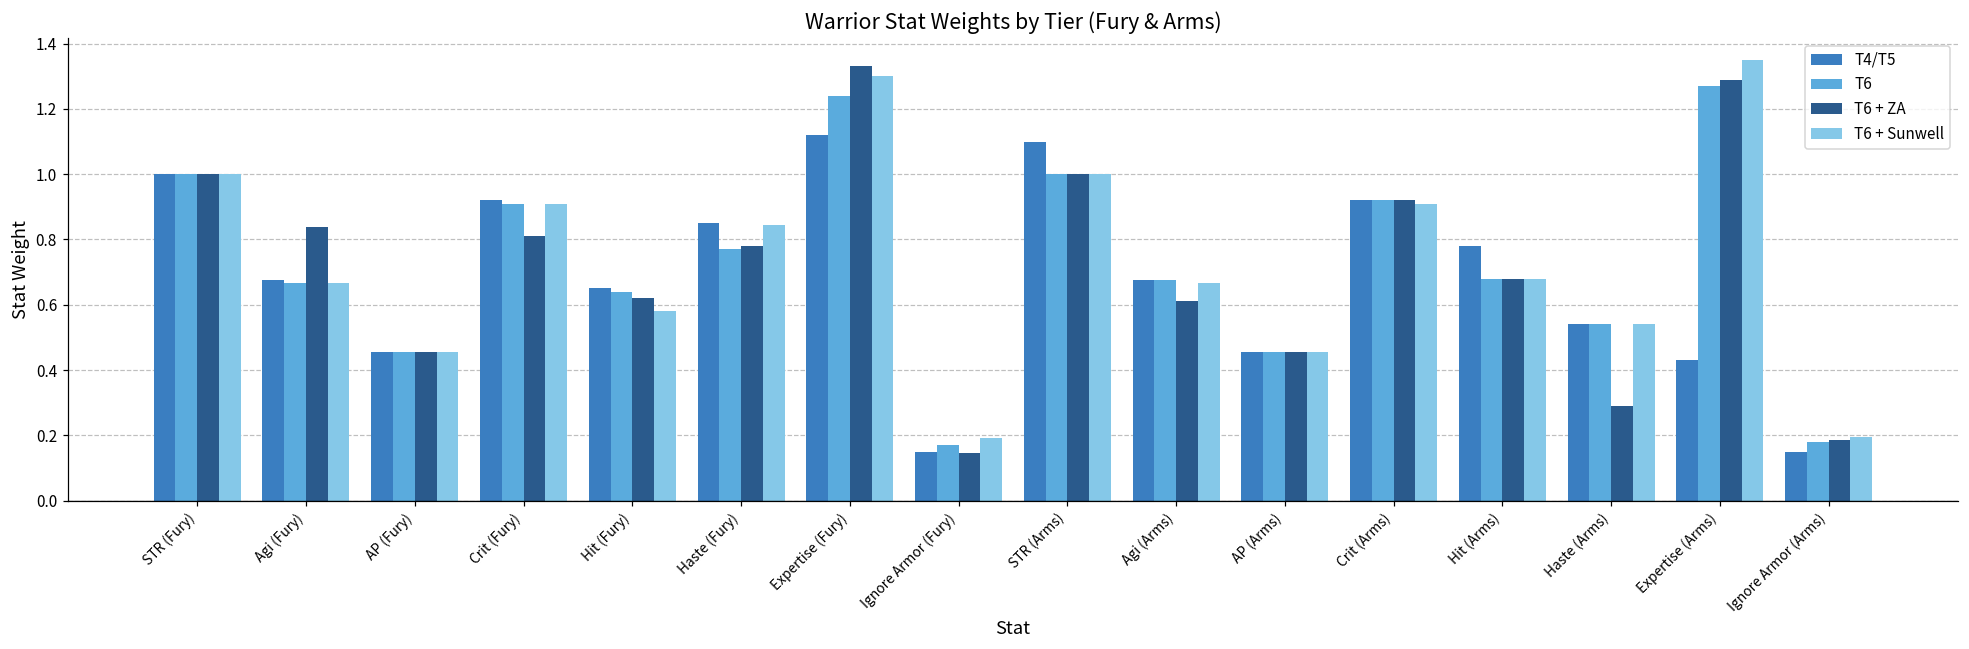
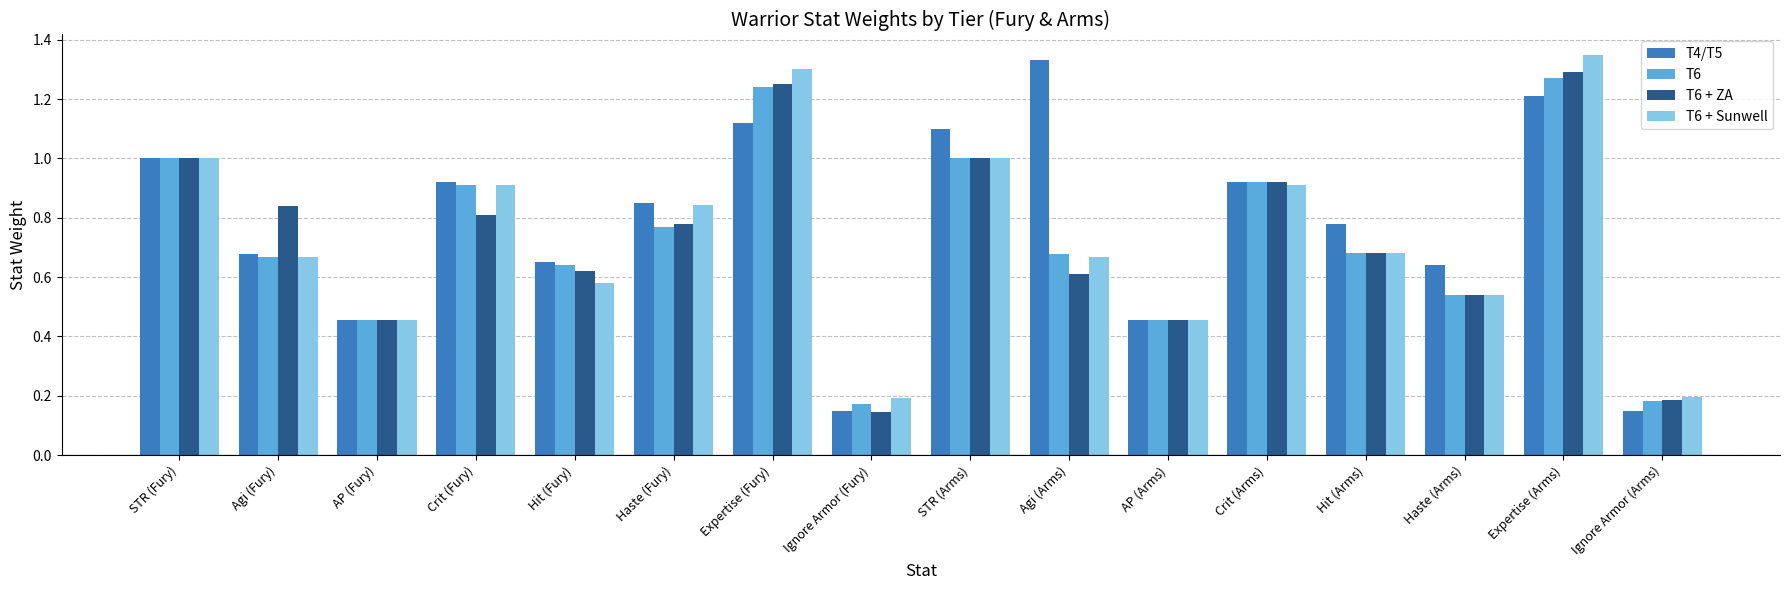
  {
    "T4/T5": {
      "STR (Fury)": 1.00,
      "Agi (Fury)": 0.68,
      "AP (Fury)": 0.45,
      "Crit (Fury)": 0.92,
      "Hit (Fury)": 0.65,
      "Haste (Fury)": 0.85,
      "Expertise (Fury)": 1.12,
      "Ignore Armor (Fury)": 0.15,
      "STR (Arms)": 1.10,
-     "Agi (Arms)": 0.68,
+     "Agi (Arms)": 1.33,
      "AP (Arms)": 0.45,
      "Crit (Arms)": 0.92,
      "Hit (Arms)": 0.78,
-     "Haste (Arms)": 0.54,
-     "Expertise (Arms)": 0.43,
+     "Haste (Arms)": 0.64,
+     "Expertise (Arms)": 1.21,
      "Ignore Armor (Arms)": 0.15
    },
    "T6 + ZA": {
      "STR (Fury)": 1.00,
      "Agi (Fury)": 0.84,
      "AP (Fury)": 0.45,
      "Crit (Fury)": 0.81,
      "Hit (Fury)": 0.62,
      "Haste (Fury)": 0.78,
-     "Expertise (Fury)": 1.33,
+     "Expertise (Fury)": 1.25,
      "Ignore Armor (Fury)": 0.15,
      "STR (Arms)": 1.00,
      "Agi (Arms)": 0.61,
      "AP (Arms)": 0.45,
      "Crit (Arms)": 0.92,
      "Hit (Arms)": 0.68,
-     "Haste (Arms)": 0.29,
+     "Haste (Arms)": 0.54,
      "Expertise (Arms)": 1.29,
      "Ignore Armor (Arms)": 0.19
    }
  }
